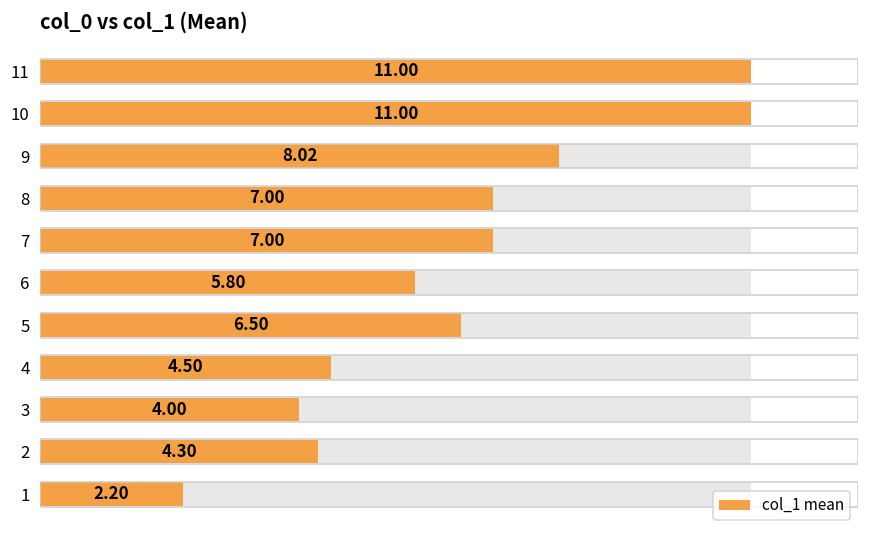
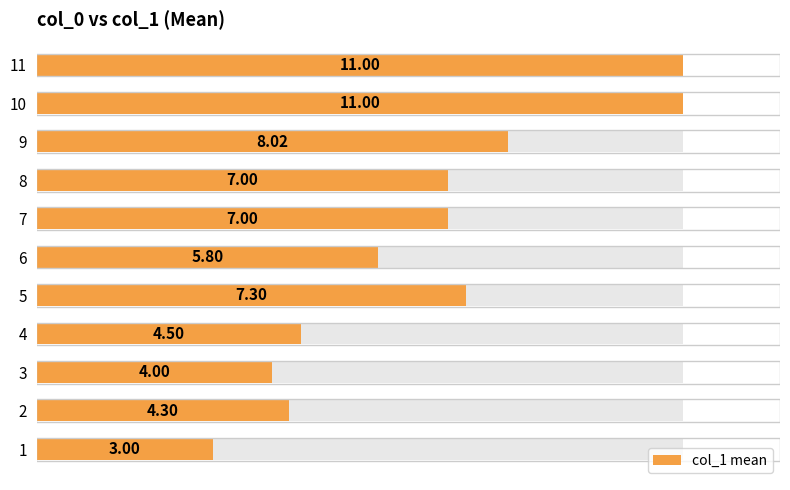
  {
    "col_1 mean": {
      "11": 11.00,
      "10": 11.00,
-     "5": 6.50,
-     "1": 2.20
+     "5": 7.30,
+     "1": 3.00
    }
  }
